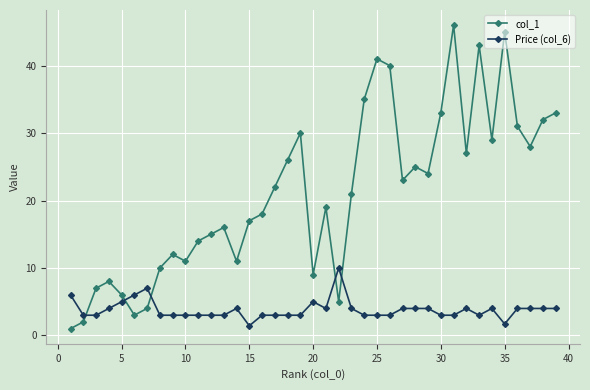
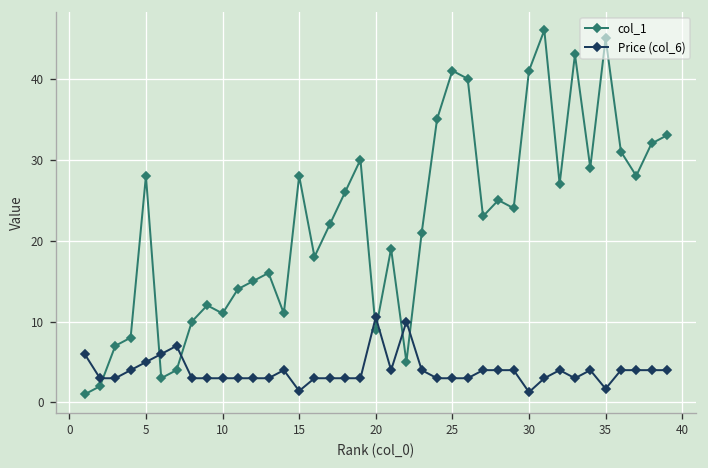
  {
    "col_1": {
-     "5": 6,
+     "5": 28,
      "10": 11,
-     "15": 17,
+     "15": 28,
      "20": 9,
      "25": 41,
-     "30": 33
+     "30": 41
    },
    "Price (col_6)": {
      "5": 5,
      "10": 3,
      "15": 1,
-     "20": 5,
+     "20": 11,
      "25": 3,
-     "30": 3,
+     "30": 1,
      "35": 2
    }
  }
